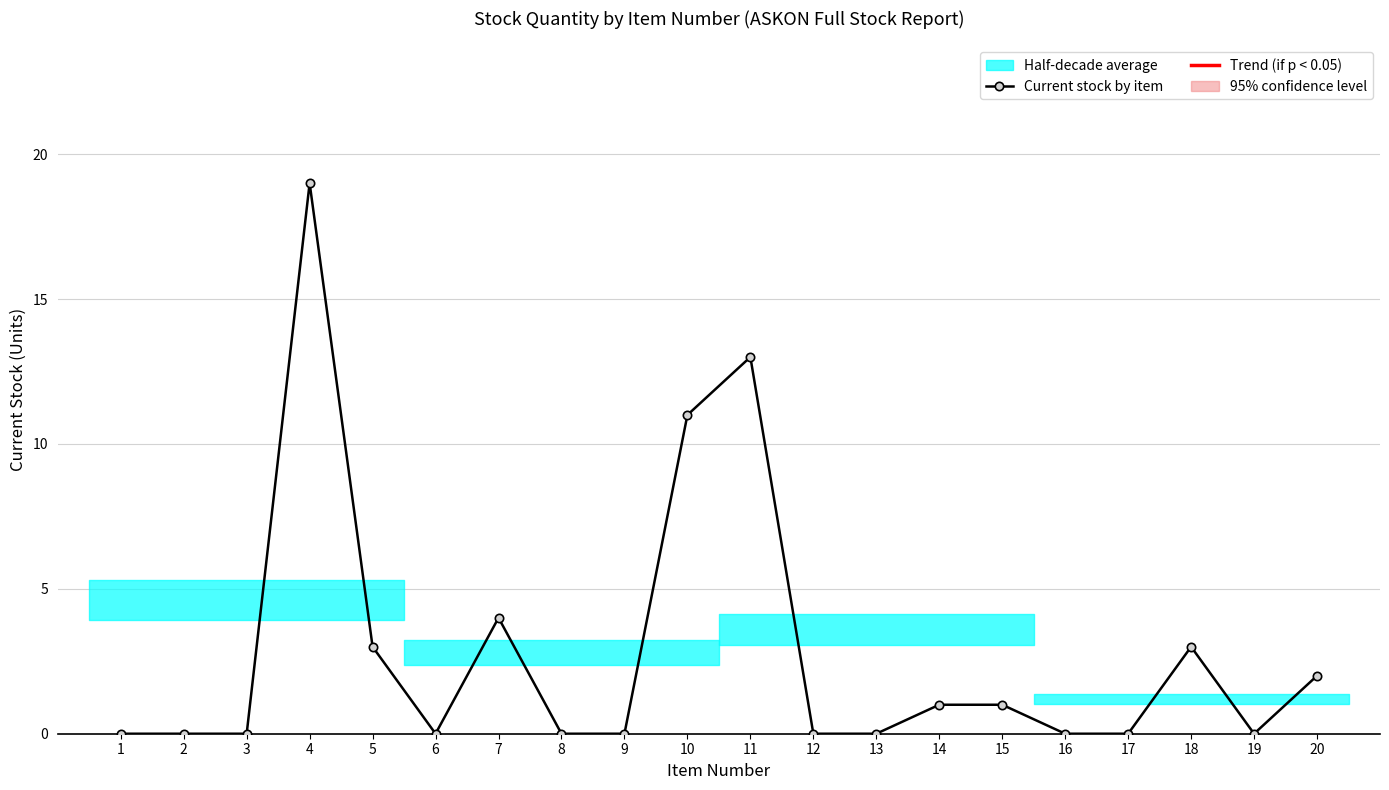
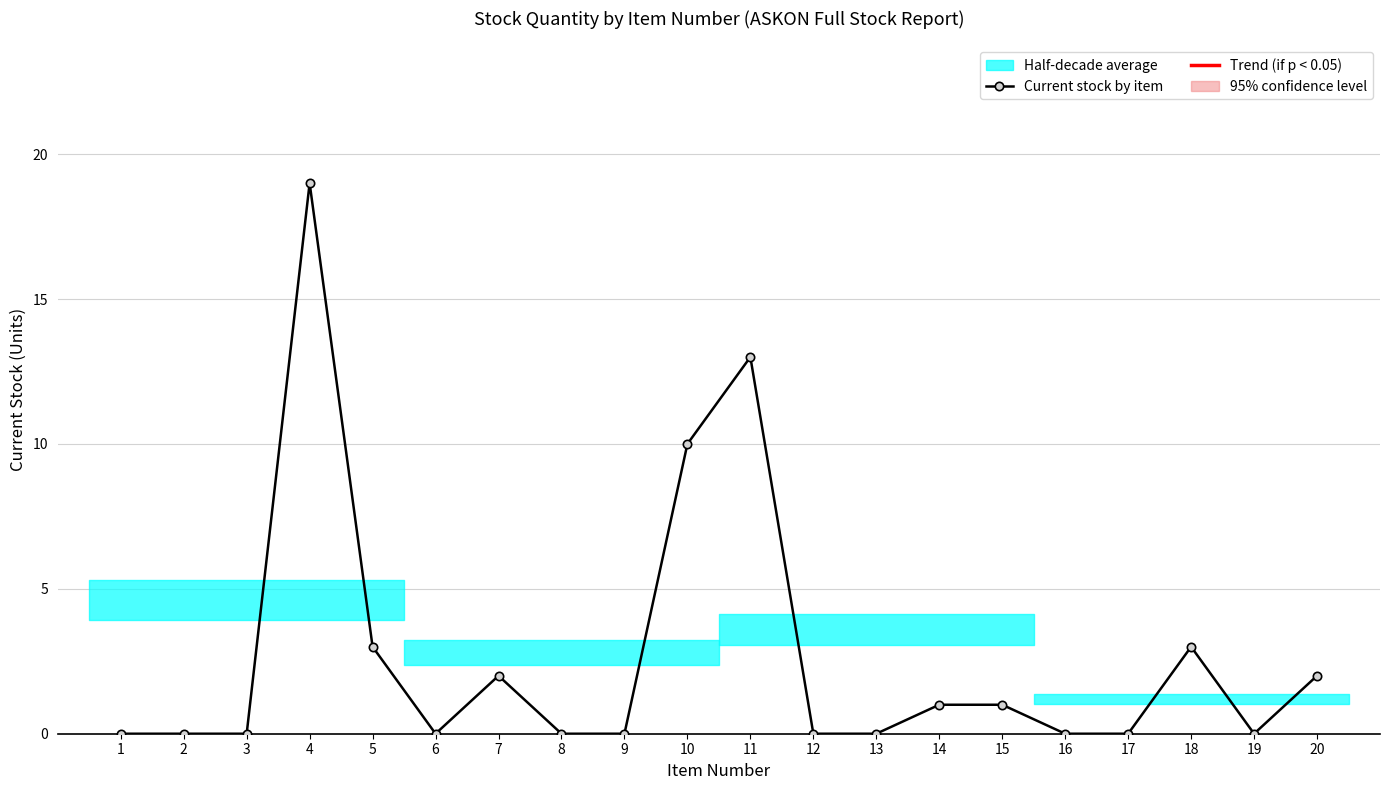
  {
    "Current stock by item": {
      "1": 0,
      "2": 0,
      "3": 0,
      "4": 19,
      "5": 3,
      "6": 0,
-     "7": 4,
+     "7": 2,
      "8": 0,
      "9": 0,
-     "10": 11,
+     "10": 10,
      "11": 13,
      "12": 0,
      "13": 0,
      "14": 1,
      "15": 1,
      "16": 0,
      "17": 0,
      "18": 3,
      "19": 0,
      "20": 2
    }
  }
